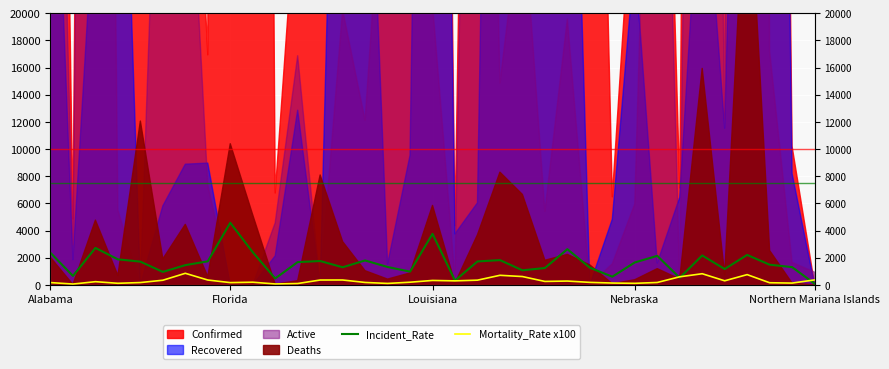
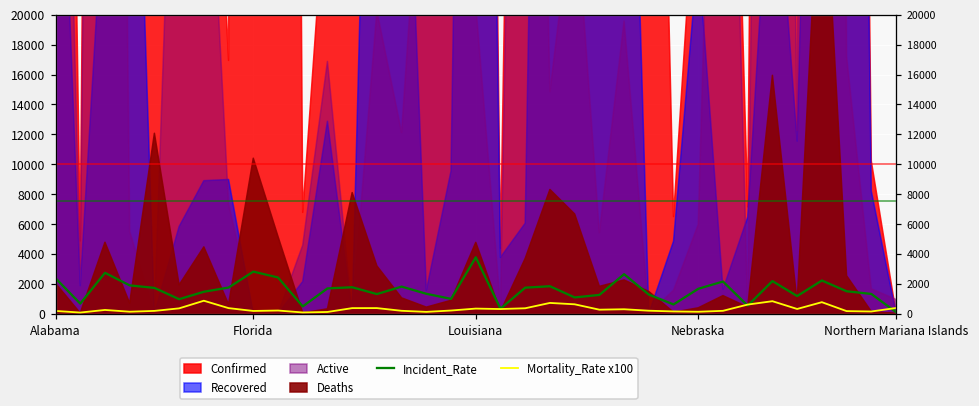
  {
    "Incident_Rate": {
      "Alabama": 2400,
-     "Florida": 4600,
+     "Florida": 2800,
      "Louisiana": 3800,
      "Nebraska": 1700
    },
    "Mortality_Rate x100": {
      "Alabama": 200,
      "Louisiana": 300,
      "Nebraska": 100,
      "Northern Mariana Islands": 400
    },
    "Active": {
      "Nebraska": 6000,
      "Northern Mariana Islands": 900
    },
    "Deaths": {
      "Alabama": 2000,
      "Florida": 10400,
-     "Louisiana": 5900,
+     "Louisiana": 4800,
      "Nebraska": 400
    }
  }
